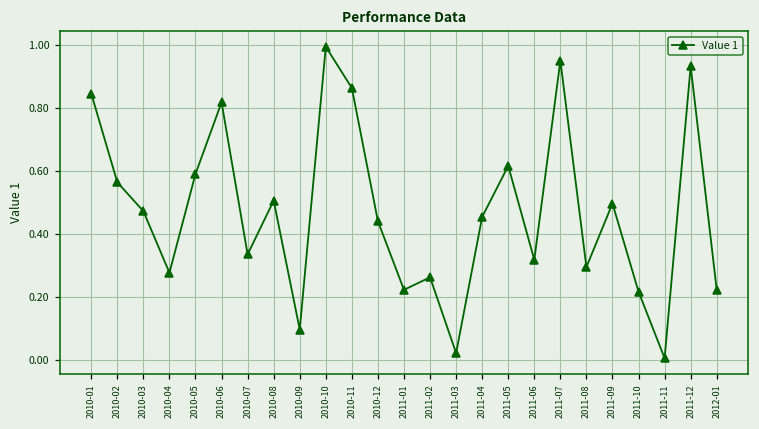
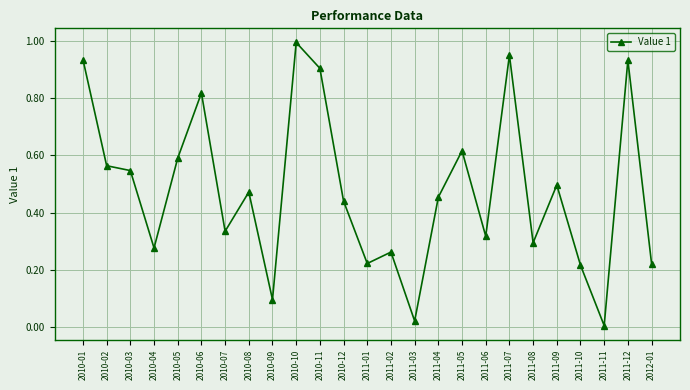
  {
-   "2010-01": 0.85,
+   "2010-01": 0.93,
    "2010-02": 0.56,
-   "2010-03": 0.47,
+   "2010-03": 0.55,
    "2010-04": 0.28,
    "2010-05": 0.59,
    "2010-06": 0.82,
    "2010-07": 0.34,
-   "2010-08": 0.51,
+   "2010-08": 0.47,
    "2010-09": 0.10,
    "2010-10": 0.99,
-   "2010-11": 0.86,
+   "2010-11": 0.90,
    "2010-12": 0.44,
    "2011-01": 0.22,
    "2011-02": 0.26,
    "2011-03": 0.02,
    "2011-04": 0.45,
    "2011-05": 0.62,
    "2011-06": 0.32,
    "2011-07": 0.95,
    "2011-08": 0.30,
    "2011-09": 0.50,
    "2011-10": 0.22,
    "2011-11": 0.01,
    "2011-12": 0.93,
    "2012-01": 0.22
  }
